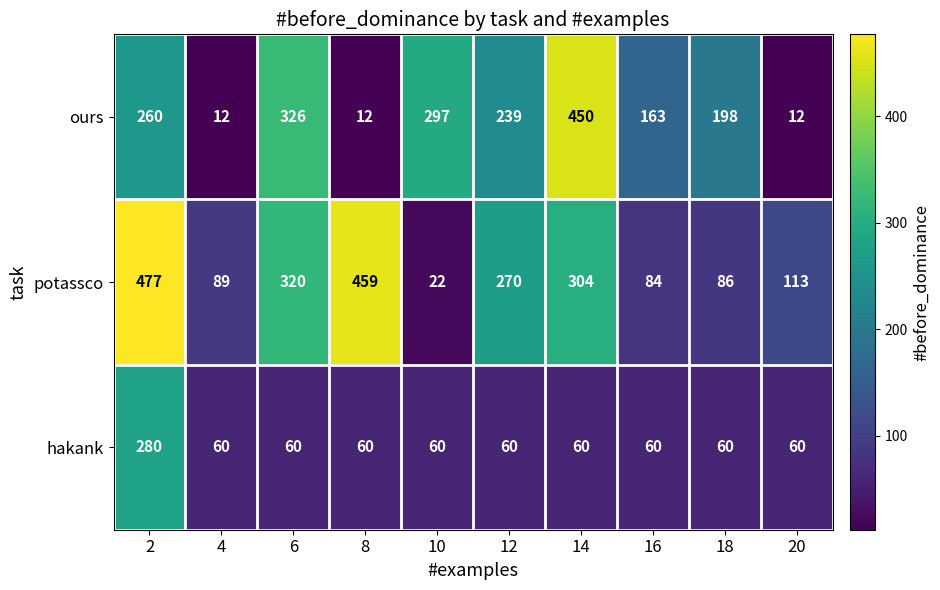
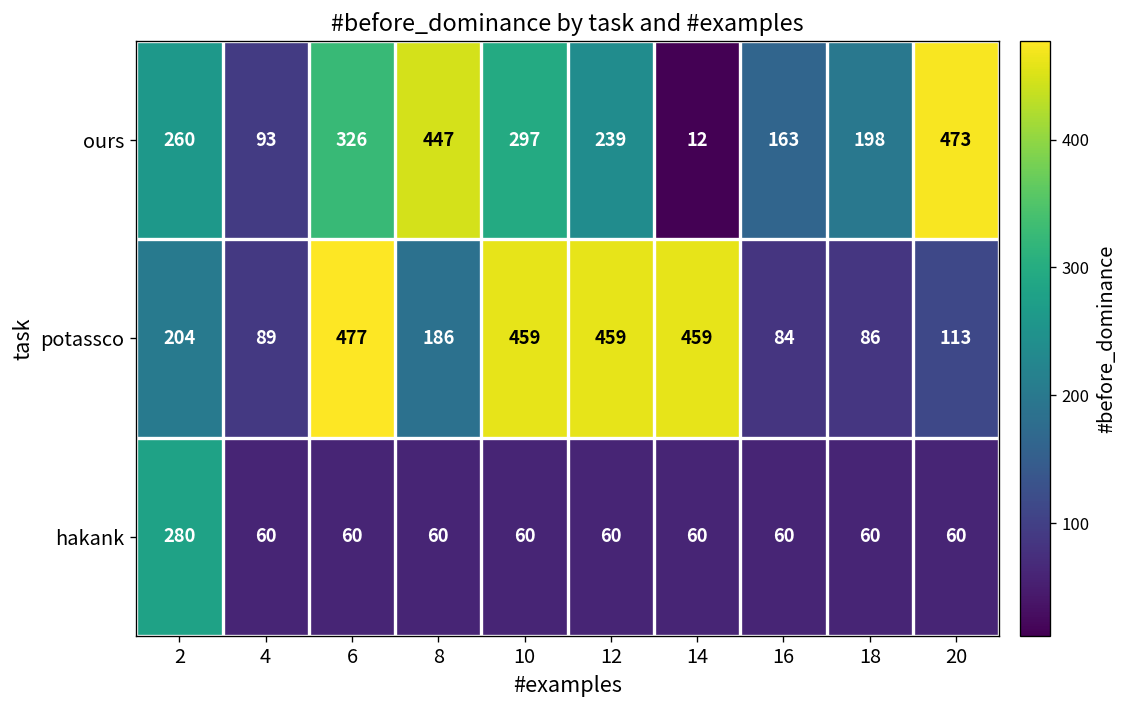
  {
    "ours": {
      "2": 260,
-     "4": 12,
+     "4": 93,
      "6": 326,
-     "8": 12,
+     "8": 447,
      "10": 297,
      "12": 239,
-     "14": 450,
+     "14": 12,
      "16": 163,
      "18": 198,
-     "20": 12
+     "20": 473
    },
    "potassco": {
-     "2": 477,
+     "2": 204,
      "4": 89,
-     "6": 320,
-     "8": 459,
-     "10": 22,
-     "12": 270,
-     "14": 304,
+     "6": 477,
+     "8": 186,
+     "10": 459,
+     "12": 459,
+     "14": 459,
      "16": 84,
      "18": 86,
      "20": 113
    },
    "hakank": {
      "2": 280,
      "4": 60,
      "6": 60,
      "8": 60,
      "10": 60,
      "12": 60,
      "14": 60,
      "16": 60,
      "18": 60,
      "20": 60
    }
  }
